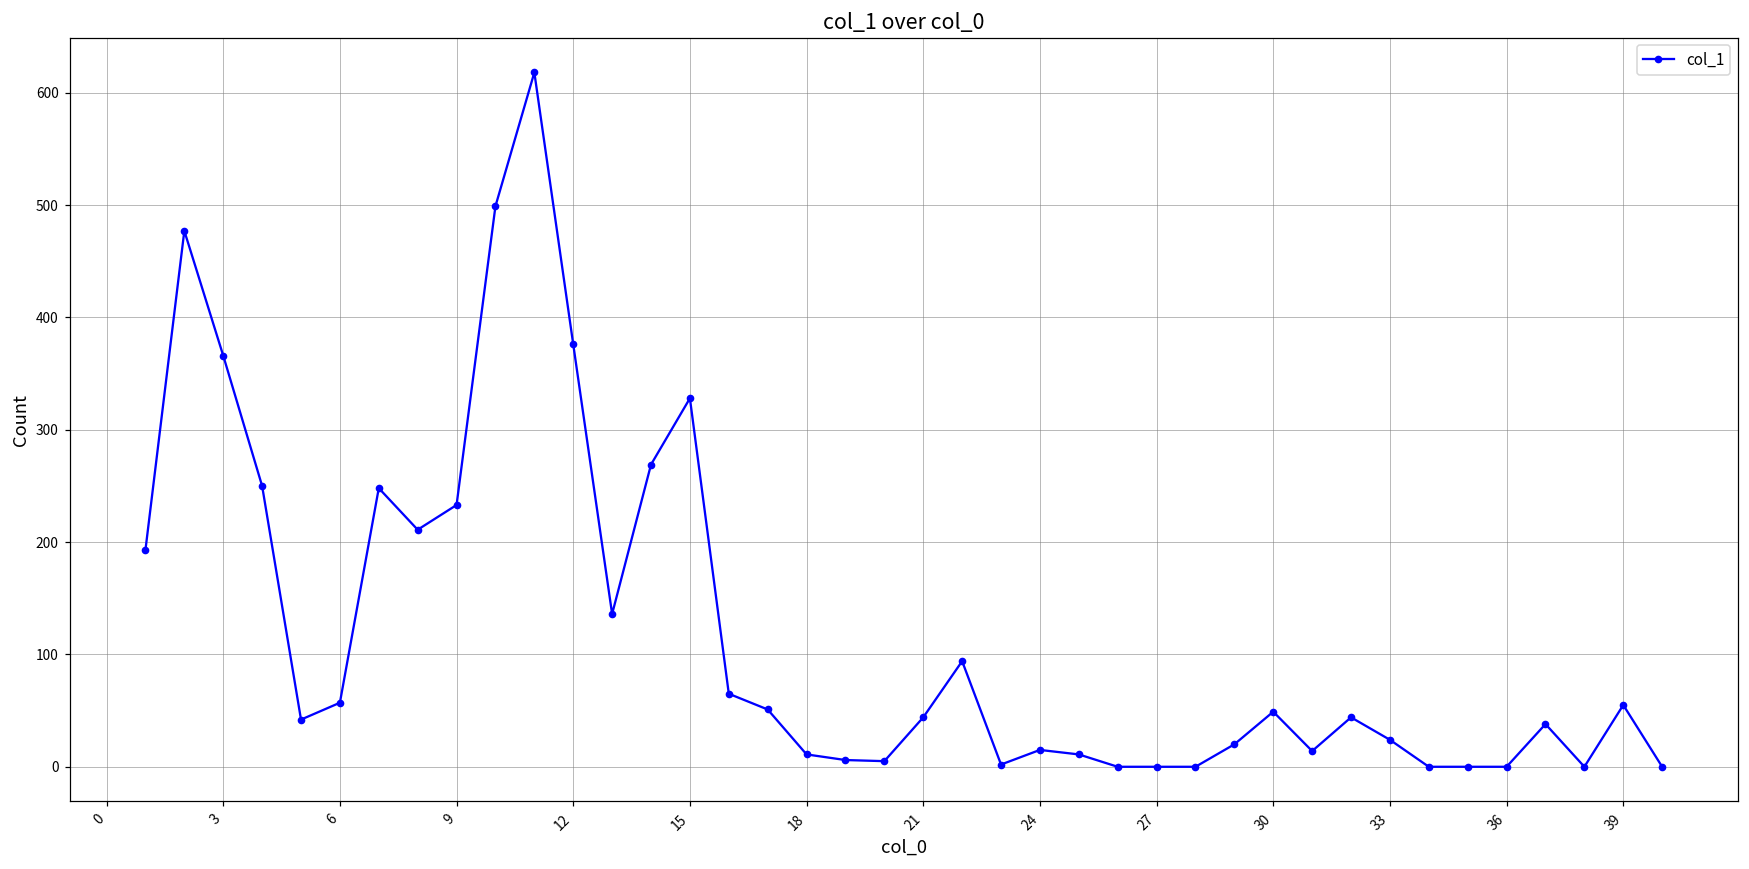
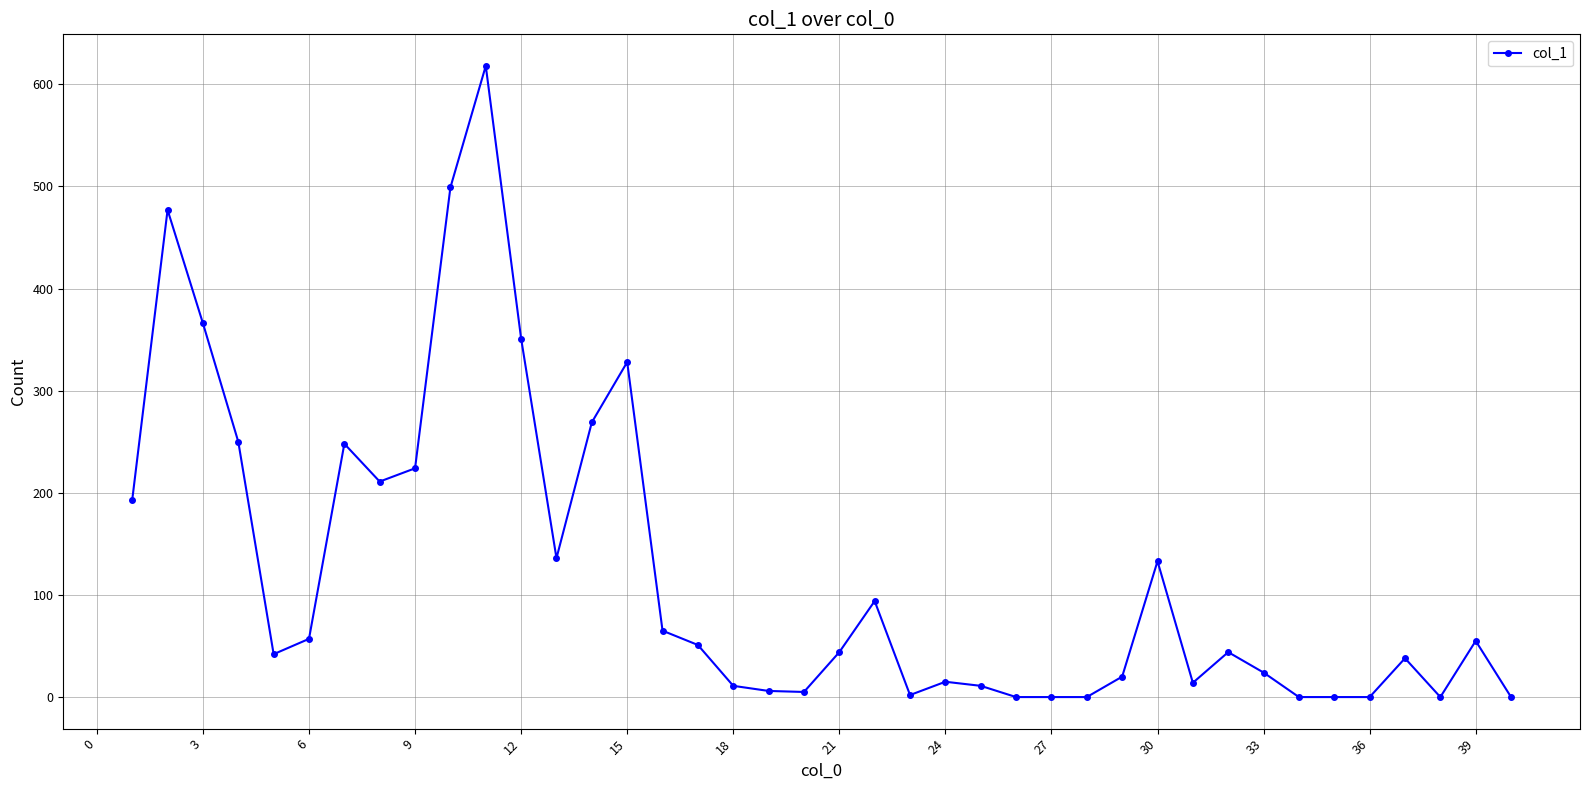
  {
    "3": 366,
    "6": 57,
-   "9": 233,
-   "12": 376,
+   "9": 224,
+   "12": 351,
    "15": 328,
    "18": 11,
    "21": 44,
    "24": 15,
    "27": 0,
-   "30": 49,
+   "30": 133,
    "33": 24,
    "36": 0,
    "39": 55
  }
